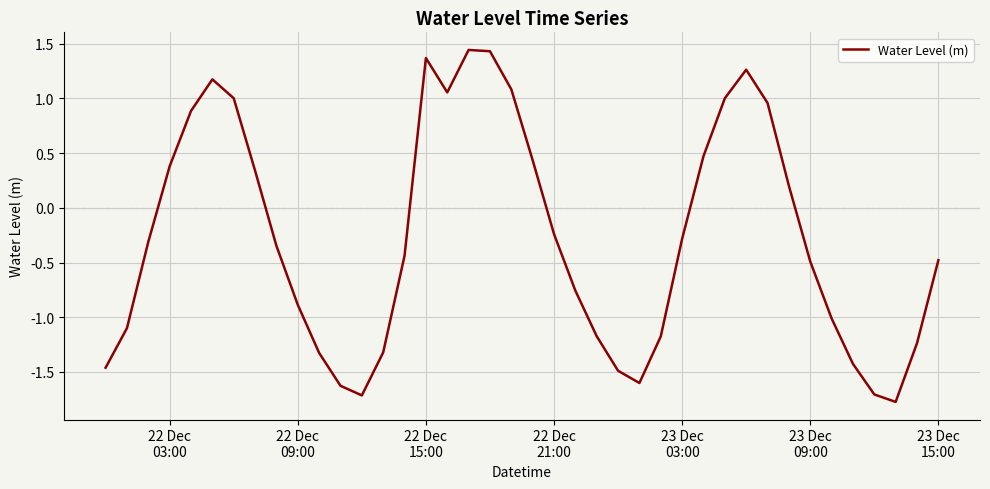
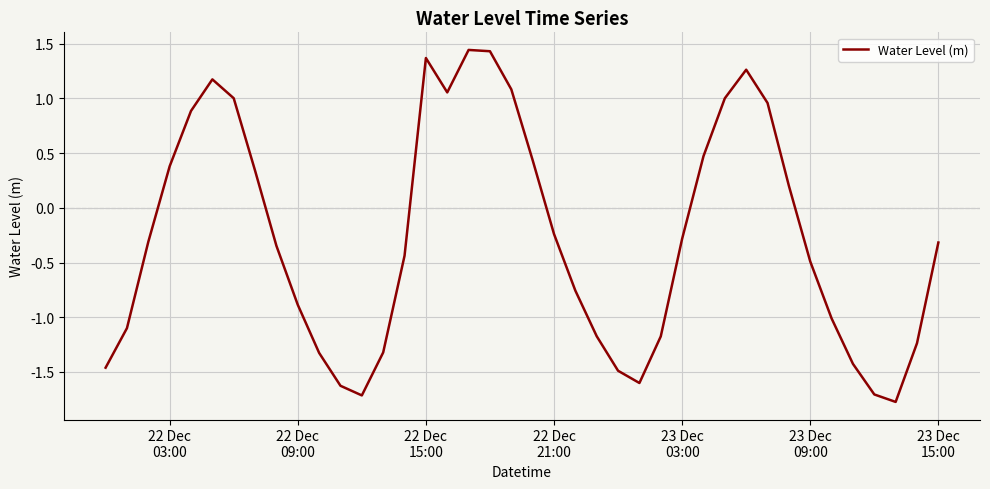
  {
    "22 Dec 03:00": 0.38,
    "22 Dec 09:00": -0.89,
    "22 Dec 15:00": 1.37,
    "22 Dec 21:00": -0.24,
    "23 Dec 03:00": -0.28,
    "23 Dec 09:00": -0.49,
-   "23 Dec 15:00": -0.48
+   "23 Dec 15:00": -0.32
  }
